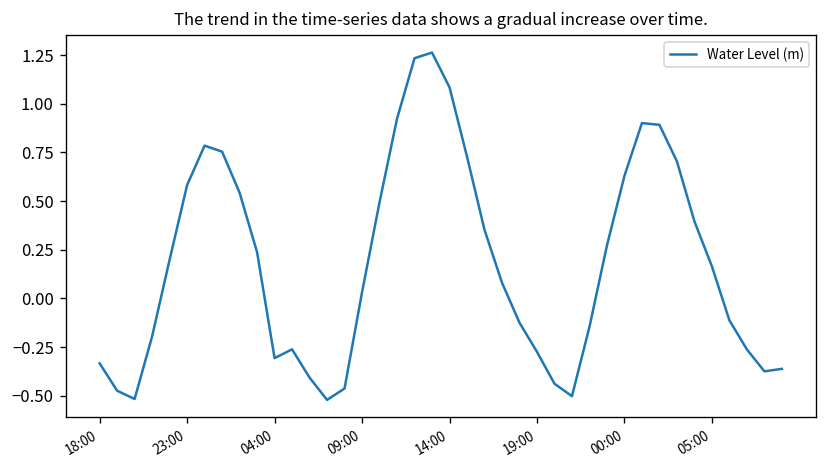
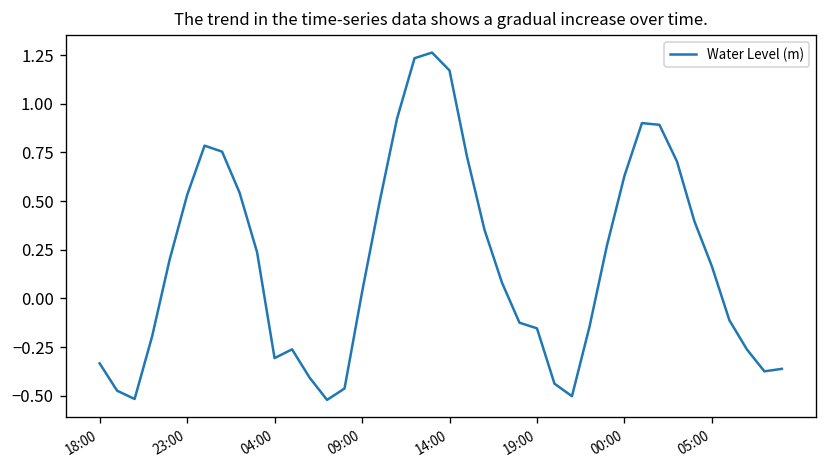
  {
    "18:00": -0.33,
-   "23:00": 0.58,
+   "23:00": 0.53,
    "04:00": -0.31,
    "09:00": 0.03,
-   "14:00": 1.08,
-   "19:00": -0.27,
+   "14:00": 1.17,
+   "19:00": -0.15,
    "00:00": 0.63,
    "05:00": 0.16
  }
